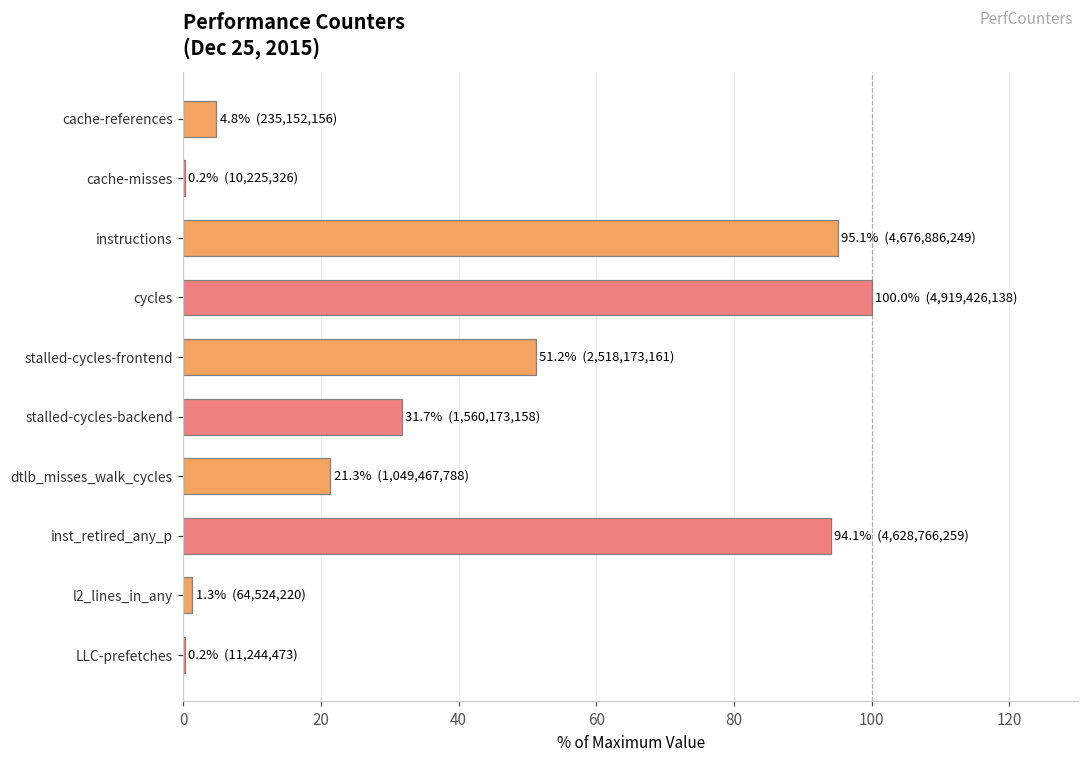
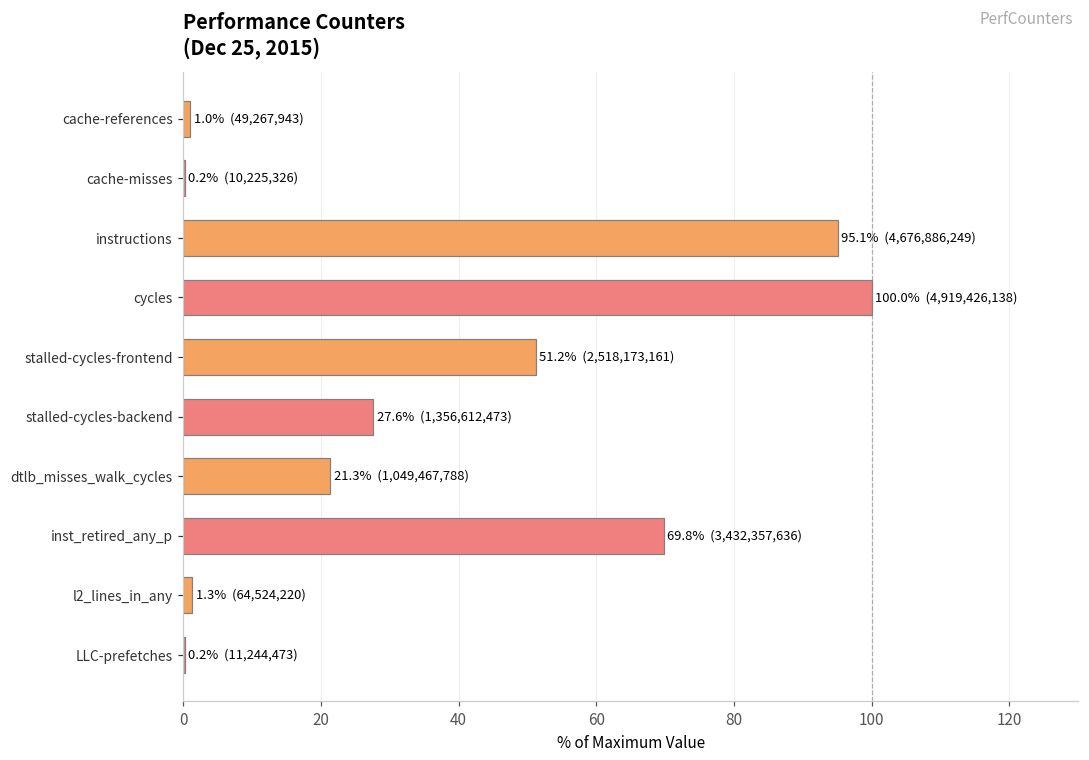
  {
-   "cache-references": "4.8% (235,152,156)",
+   "cache-references": "1.0% (49,267,943)",
    "cache-misses": "0.2%",
    "instructions": "95.1%",
    "cycles": "100.0%",
    "stalled-cycles-frontend": "51.2%",
-   "stalled-cycles-backend": "31.7% (1,560,173,158)",
+   "stalled-cycles-backend": "27.6% (1,356,612,473)",
    "dtlb_misses_walk_cycles": "21.3%",
-   "inst_retired_any_p": "94.1% (4,628,766,259)",
+   "inst_retired_any_p": "69.8% (3,432,357,636)",
    "l2_lines_in_any": "1.3%",
    "LLC-prefetches": "0.2%"
  }
